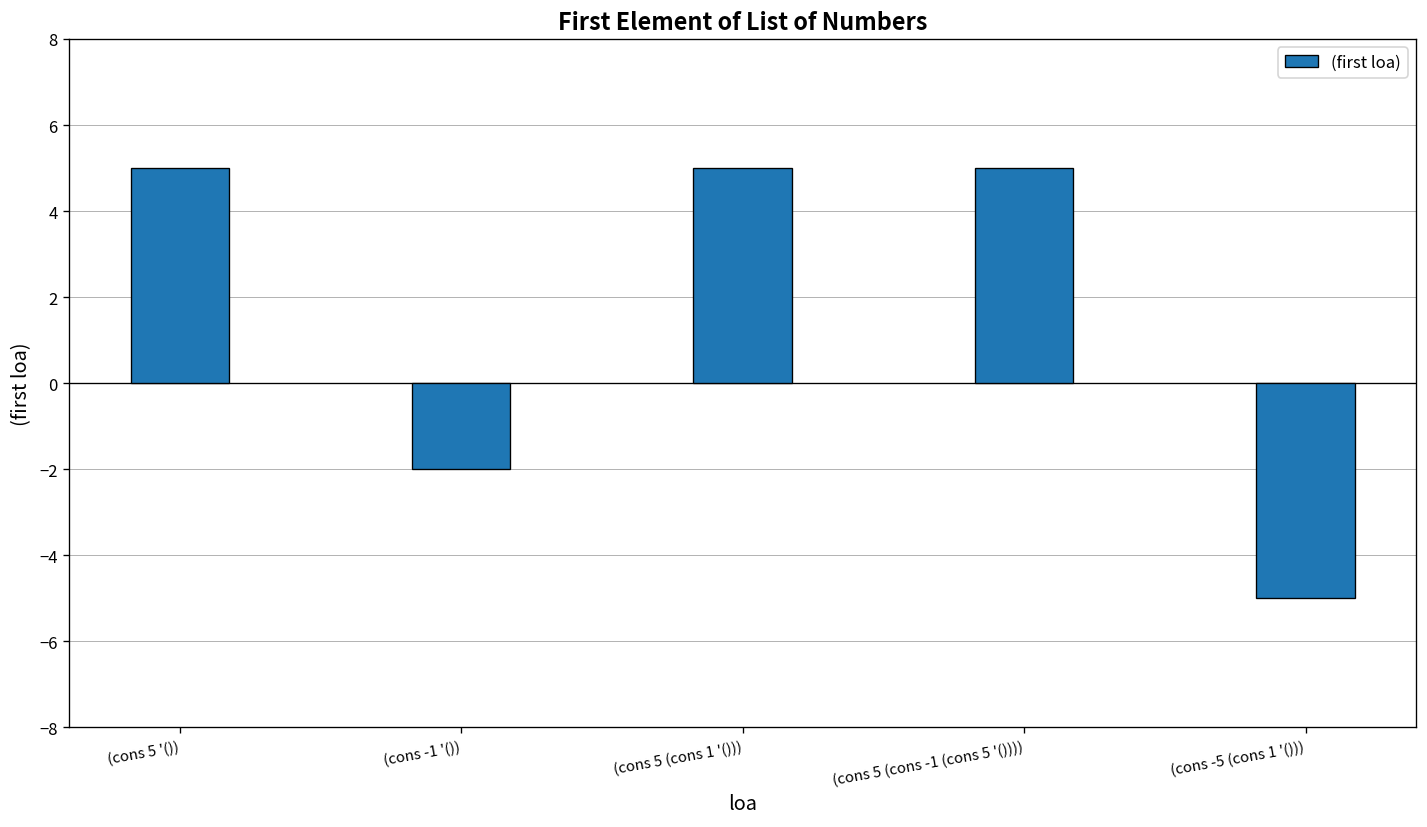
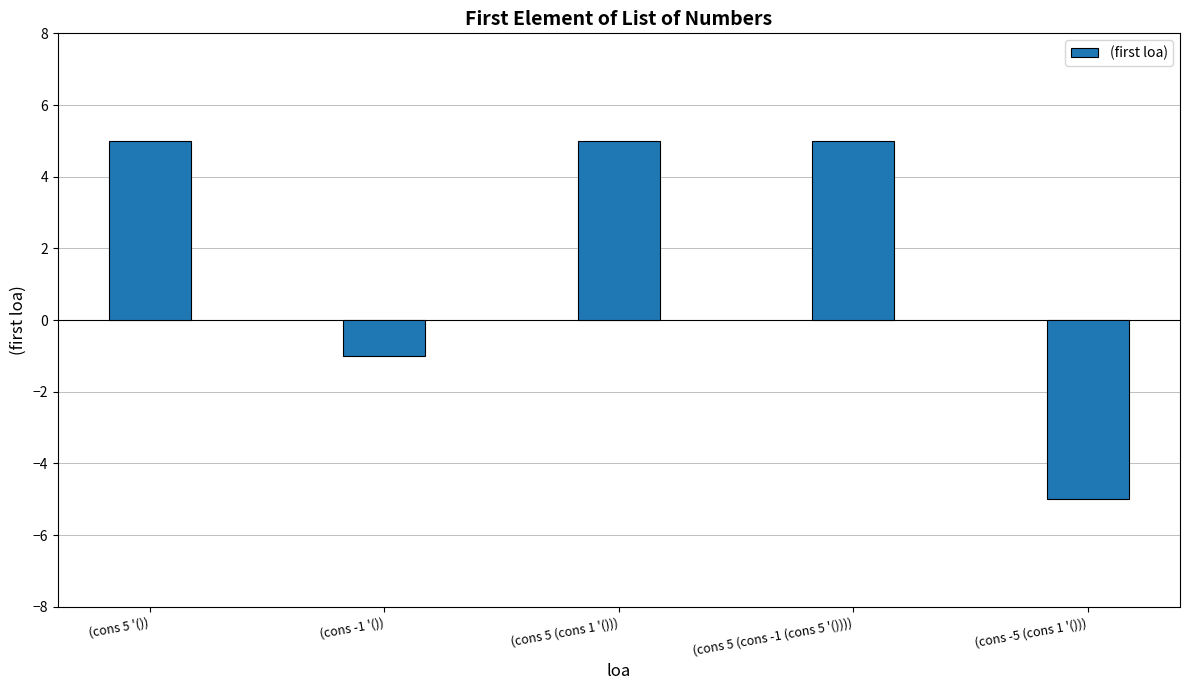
  {
    "(cons 5 '())": 5,
-   "(cons -1 '())": -2,
+   "(cons -1 '())": -1,
    "(cons 5 (cons 1 '()))": 5,
    "(cons 5 (cons -1 (cons 5 '())))": 5,
    "(cons -5 (cons 1 '()))": -5
  }
